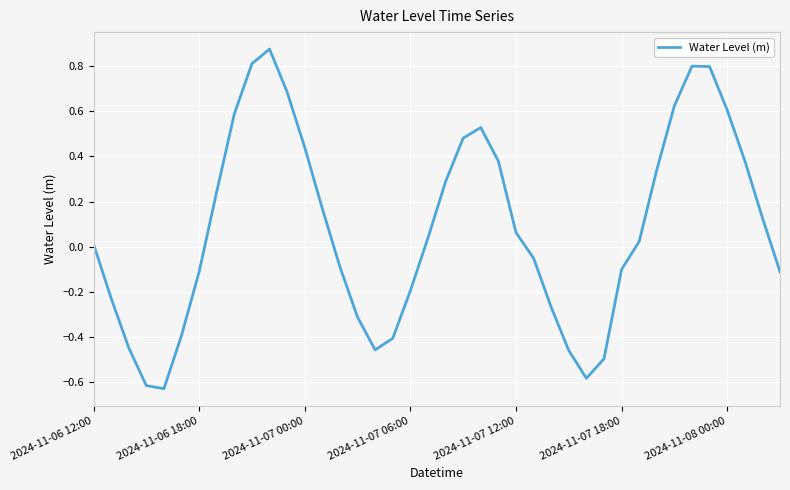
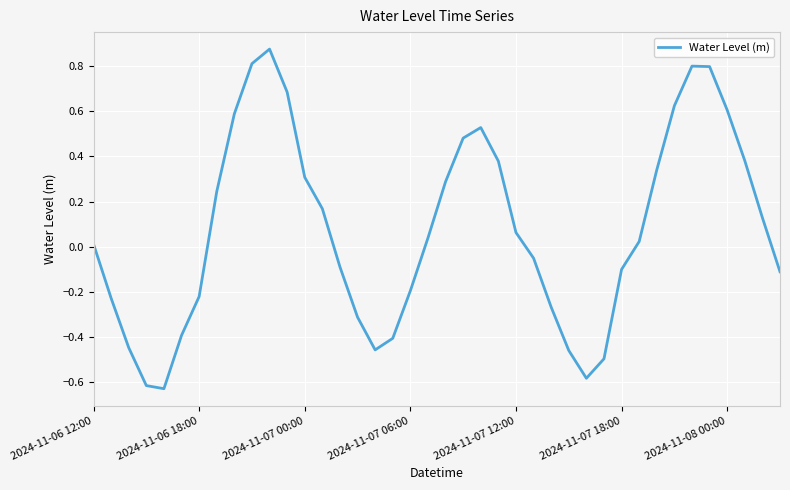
  {
    "2024-11-06 12:00": 0.01,
-   "2024-11-06 18:00": -0.11,
-   "2024-11-07 00:00": 0.44,
+   "2024-11-06 18:00": -0.22,
+   "2024-11-07 00:00": 0.31,
    "2024-11-07 06:00": -0.19,
    "2024-11-07 12:00": 0.06,
    "2024-11-07 18:00": -0.10,
    "2024-11-08 00:00": 0.61
  }
